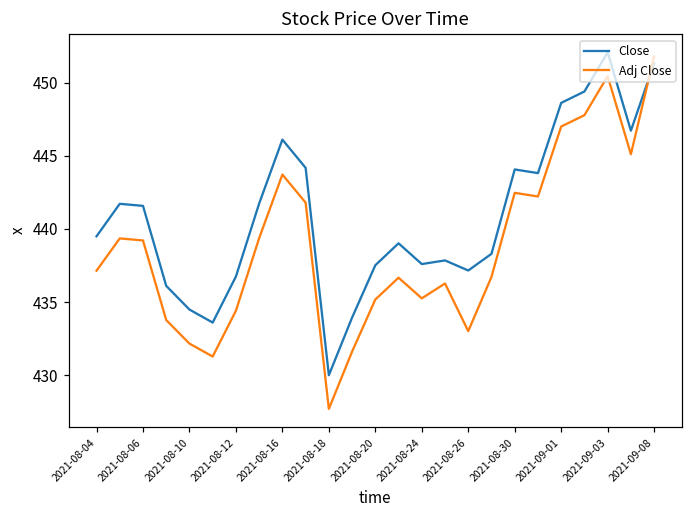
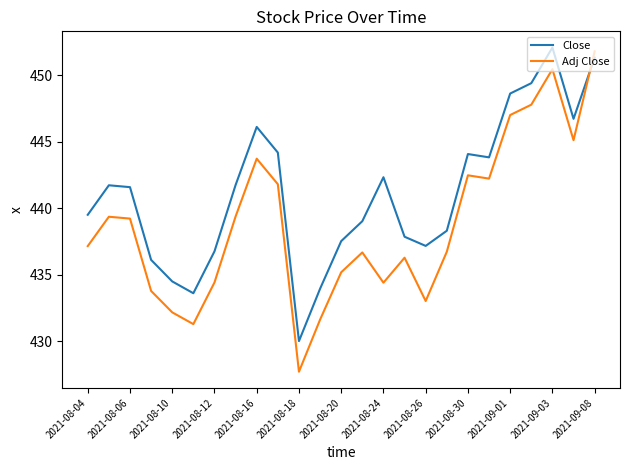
  {
    "Close": {
      "2021-08-04": 439.5,
      "2021-08-06": 441.6,
      "2021-08-10": 434.5,
      "2021-08-12": 436.8,
      "2021-08-16": 446.1,
      "2021-08-18": 430.0,
      "2021-08-20": 437.5,
-     "2021-08-24": 437.6,
+     "2021-08-24": 442.3,
      "2021-08-26": 437.2,
      "2021-08-30": 444.1,
      "2021-09-01": 448.6
    },
    "Adj Close": {
      "2021-08-04": 437.1,
      "2021-08-06": 439.2,
      "2021-08-10": 432.2,
      "2021-08-12": 434.4,
      "2021-08-16": 443.7,
      "2021-08-18": 427.7,
      "2021-08-20": 435.2,
-     "2021-08-24": 435.3,
+     "2021-08-24": 434.4,
      "2021-08-26": 433.0,
      "2021-08-30": 442.5,
      "2021-09-01": 447.0
    }
  }
